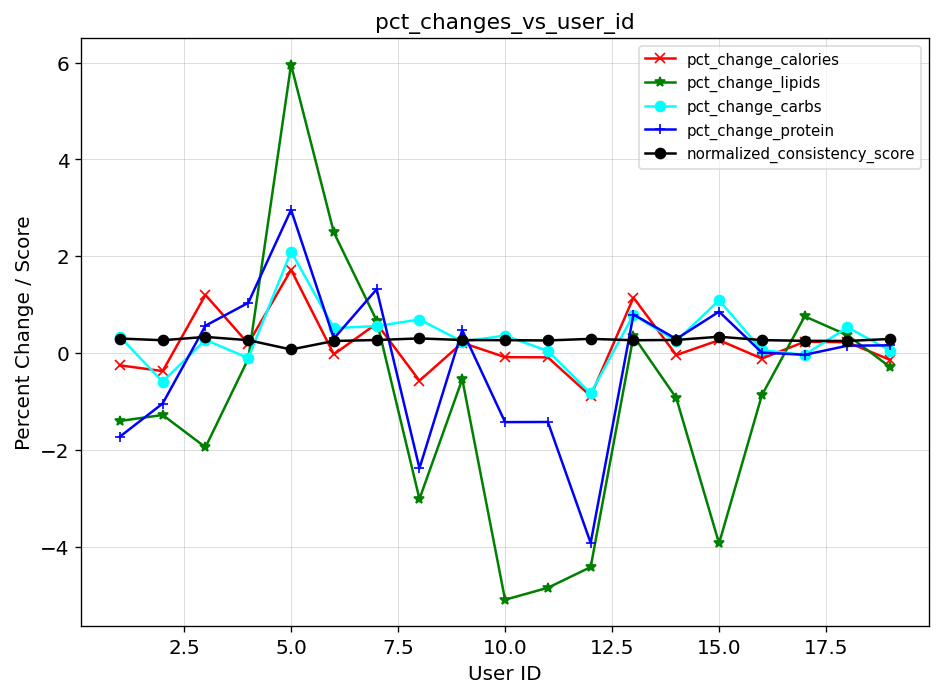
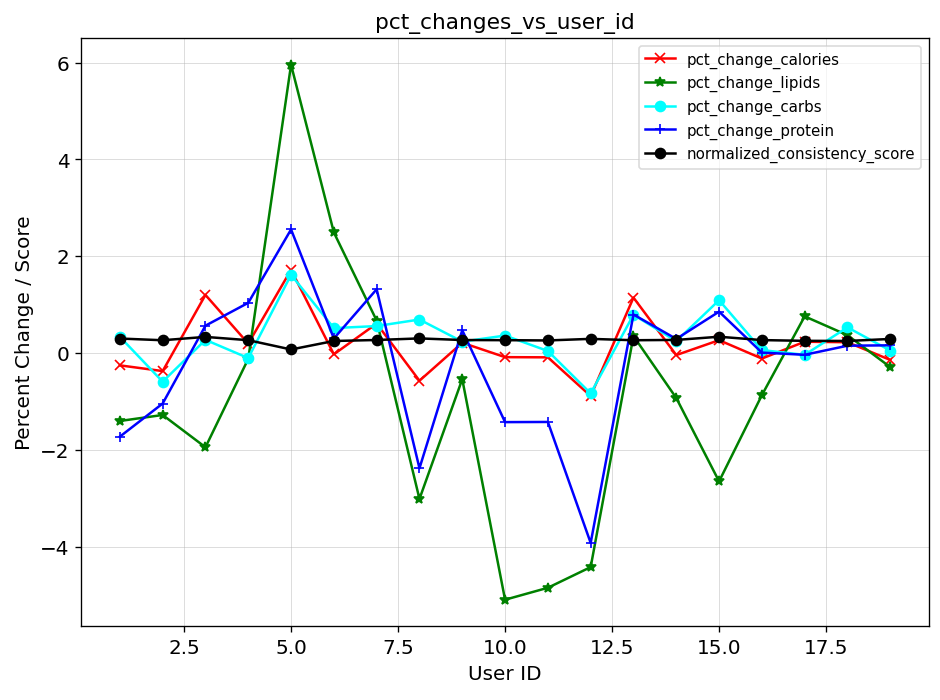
  {
    "pct_change_calories": {
      "5.0": 1.7,
      "10.0": -0.1,
      "15.0": 0.3
    },
    "pct_change_lipids": {
      "5.0": 6.0,
      "10.0": -5.1,
-     "15.0": -3.9
+     "15.0": -2.7
    },
    "pct_change_carbs": {
-     "5.0": 2.1,
+     "5.0": 1.6,
      "10.0": 0.4,
      "15.0": 1.1
    },
    "pct_change_protein": {
-     "5.0": 3.0,
+     "5.0": 2.6,
      "10.0": -1.4,
      "15.0": 0.9
    },
    "normalized_consistency_score": {
      "5.0": 0.1,
      "10.0": 0.3,
      "15.0": 0.3
    }
  }
